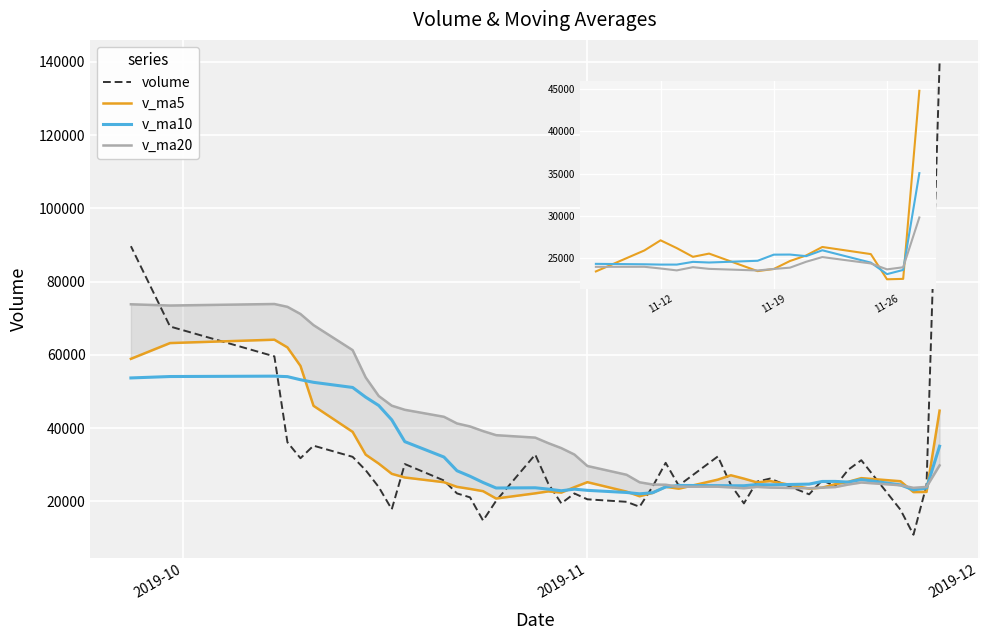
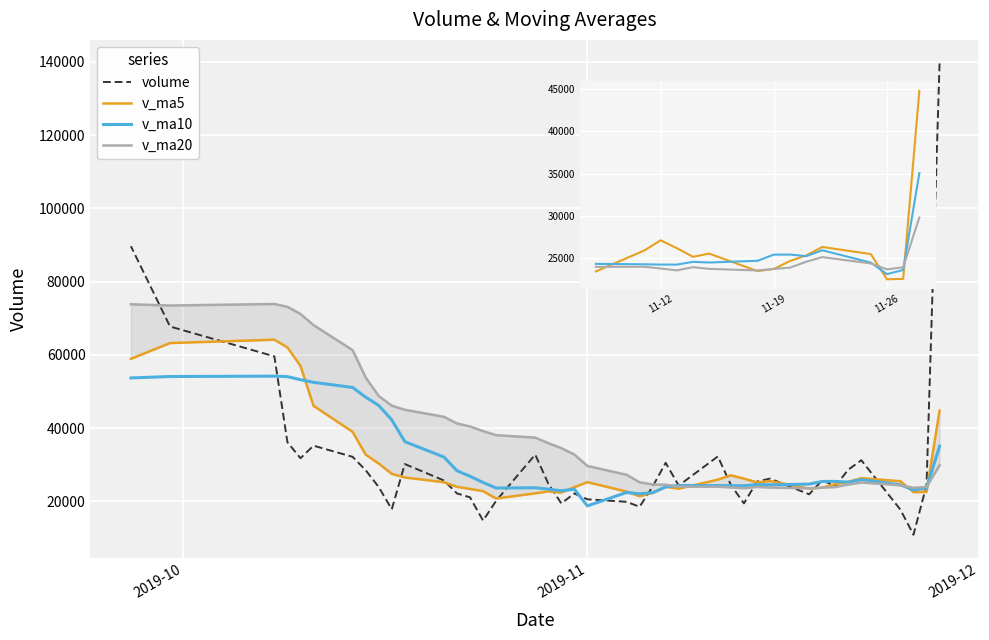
  {
    "volume": {
      "2019-11": 21000
    },
    "v_ma5": {
      "2019-11": 25000
    },
    "v_ma10": {
-     "2019-11": 23000
+     "2019-11": 19000
    }
  }
